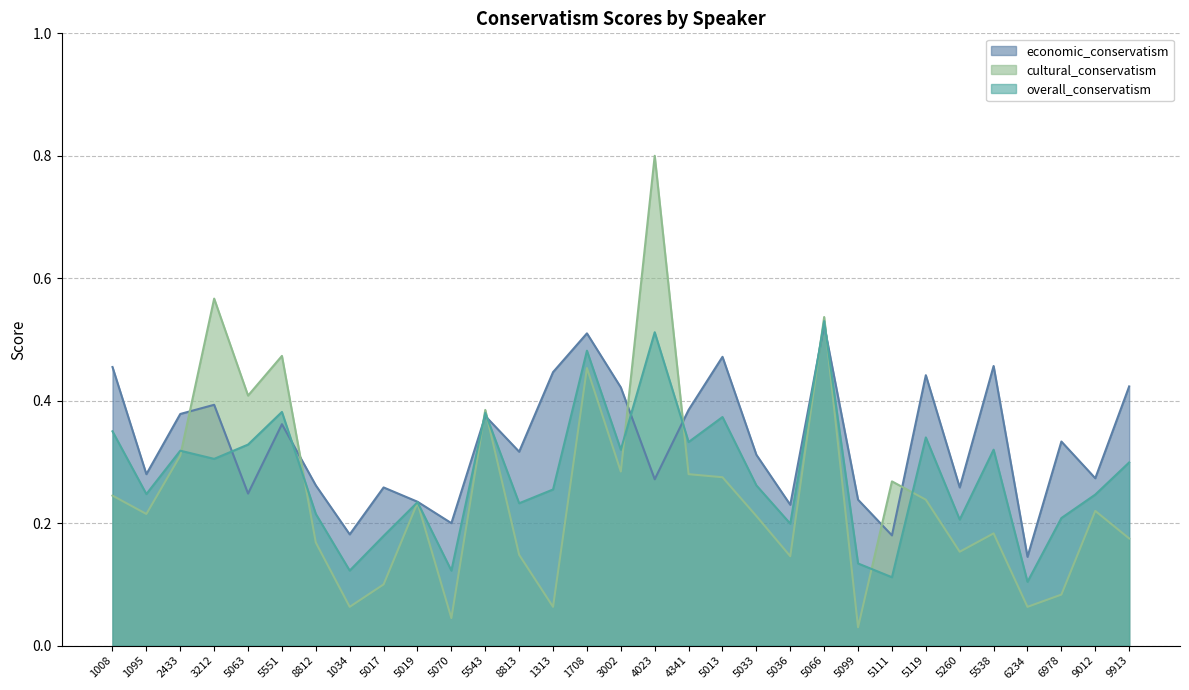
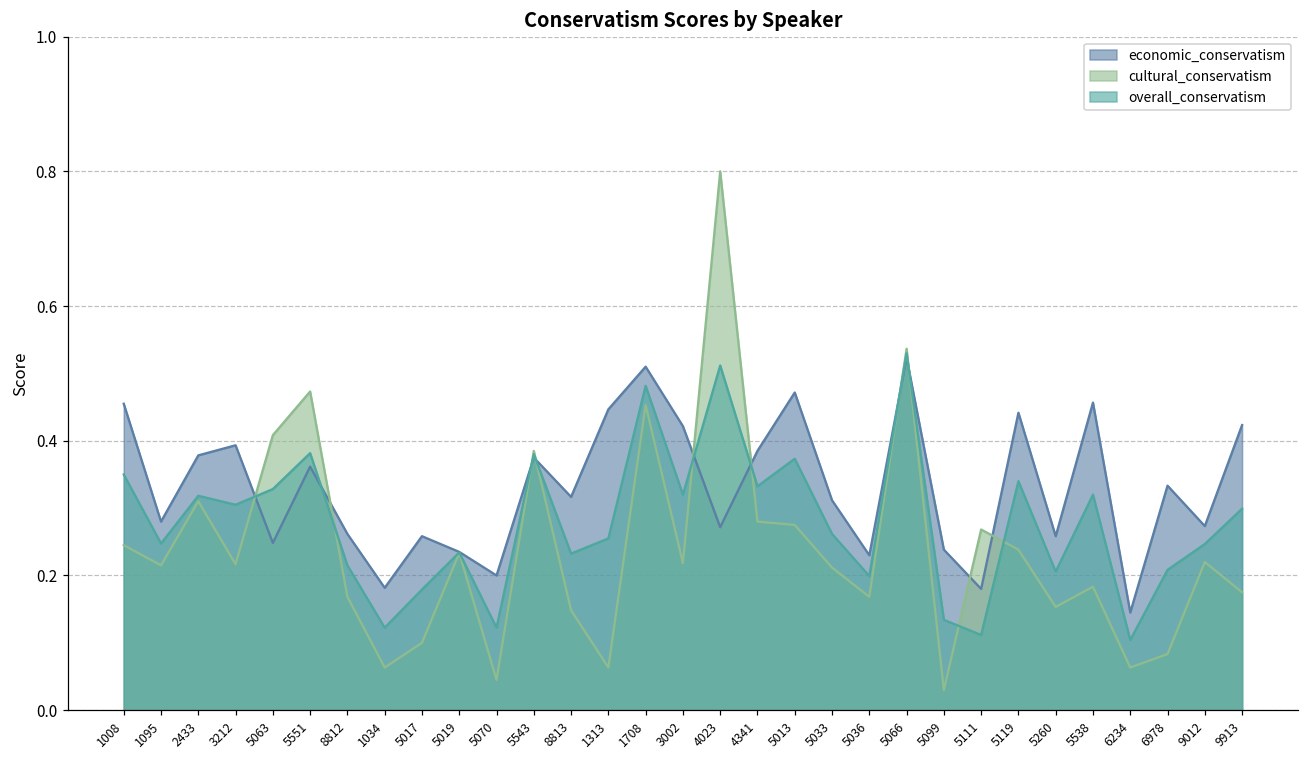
  {
    "cultural_conservatism": {
      "1008": 0.25,
      "1095": 0.22,
      "2433": 0.31,
-     "3212": 0.57,
+     "3212": 0.22,
      "5063": 0.41,
      "5551": 0.47,
      "8812": 0.17,
      "1034": 0.06,
      "5017": 0.10,
      "5070": 0.05,
      "5543": 0.39,
      "8813": 0.15,
      "1313": 0.06,
      "1708": 0.45,
-     "3002": 0.28,
+     "3002": 0.22,
      "4023": 0.80,
      "4341": 0.28,
      "5013": 0.28,
      "5033": 0.21,
-     "5036": 0.15,
+     "5036": 0.17,
      "5066": 0.54,
      "5099": 0.03,
      "5111": 0.27,
      "5119": 0.24,
      "5260": 0.15,
      "5538": 0.18,
      "6234": 0.06,
      "6978": 0.08,
      "9012": 0.22,
      "9913": 0.18
    }
  }
